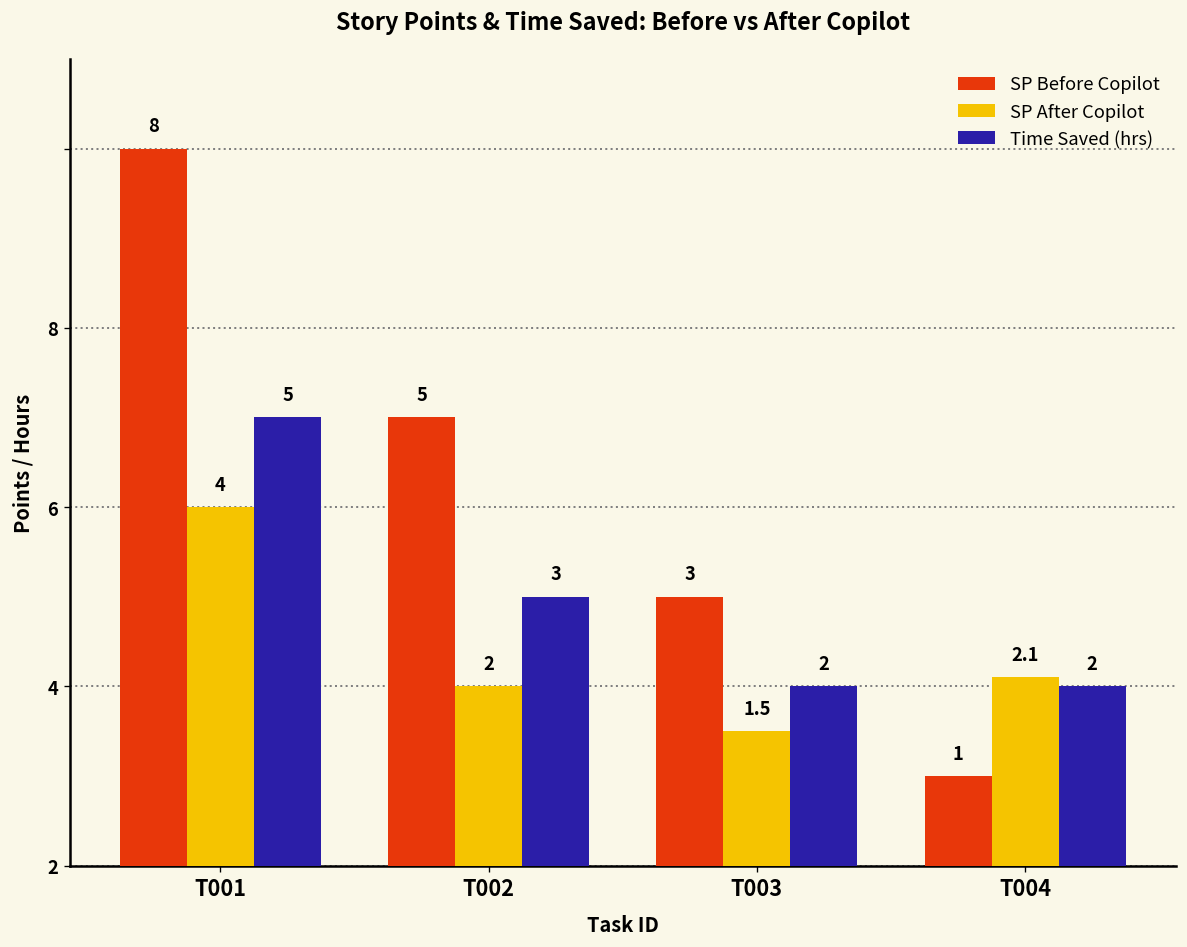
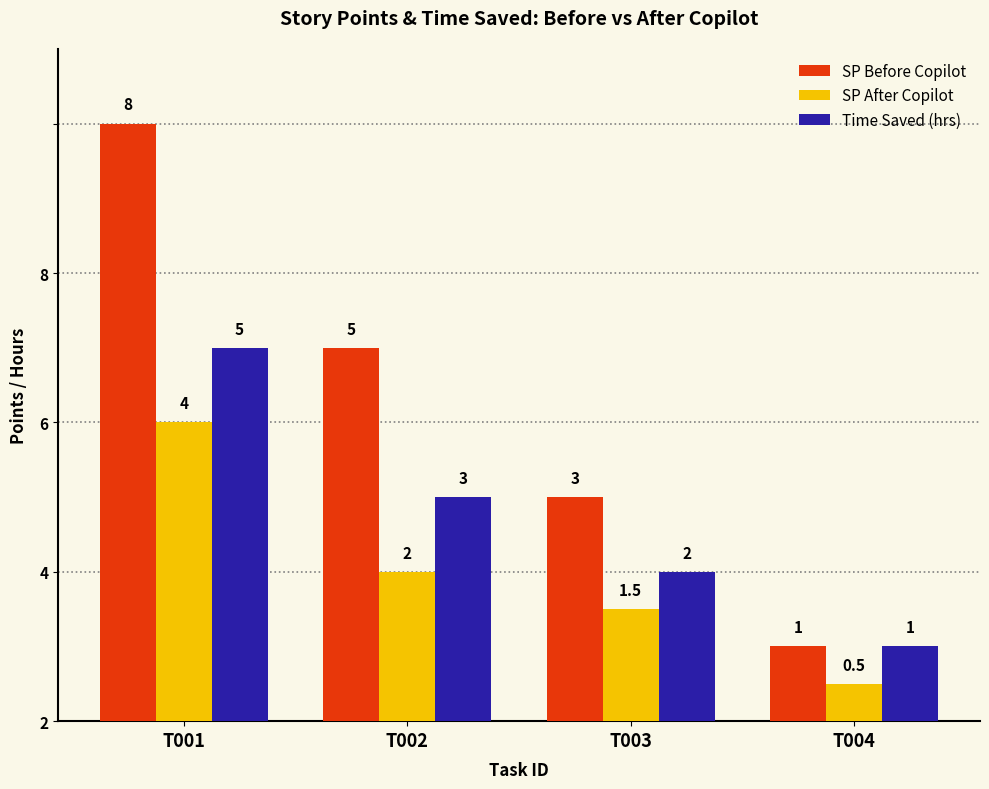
  {
    "SP Before Copilot": {
      "T001": 8,
      "T002": 5,
      "T003": 3,
      "T004": 1
    },
    "SP After Copilot": {
      "T001": 4,
      "T002": 2,
      "T003": 1.5,
-     "T004": 2.1
+     "T004": 0.5
    },
    "Time Saved (hrs)": {
      "T001": 5,
      "T002": 3,
      "T003": 2,
-     "T004": 2
+     "T004": 1
    }
  }
